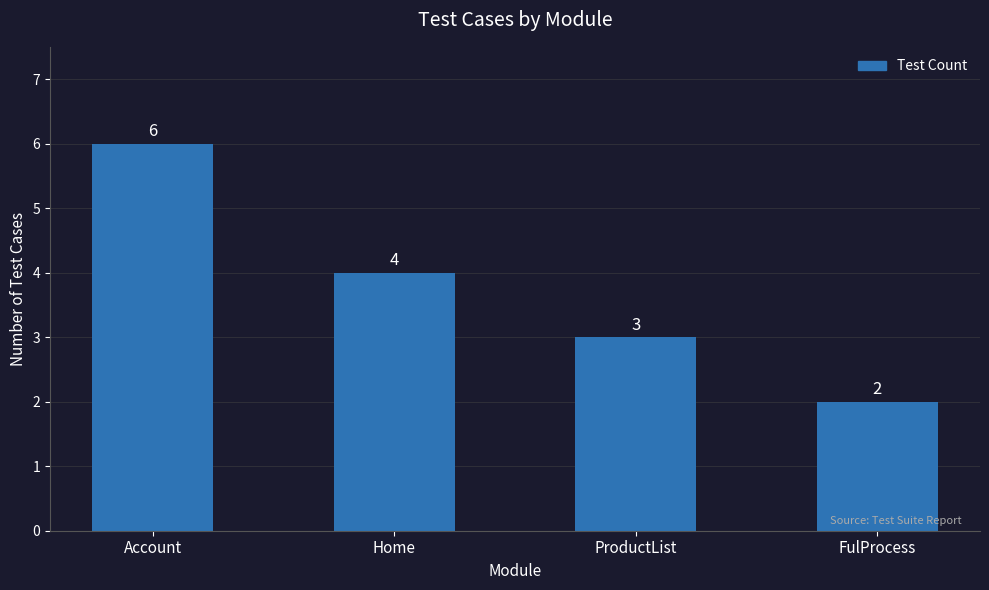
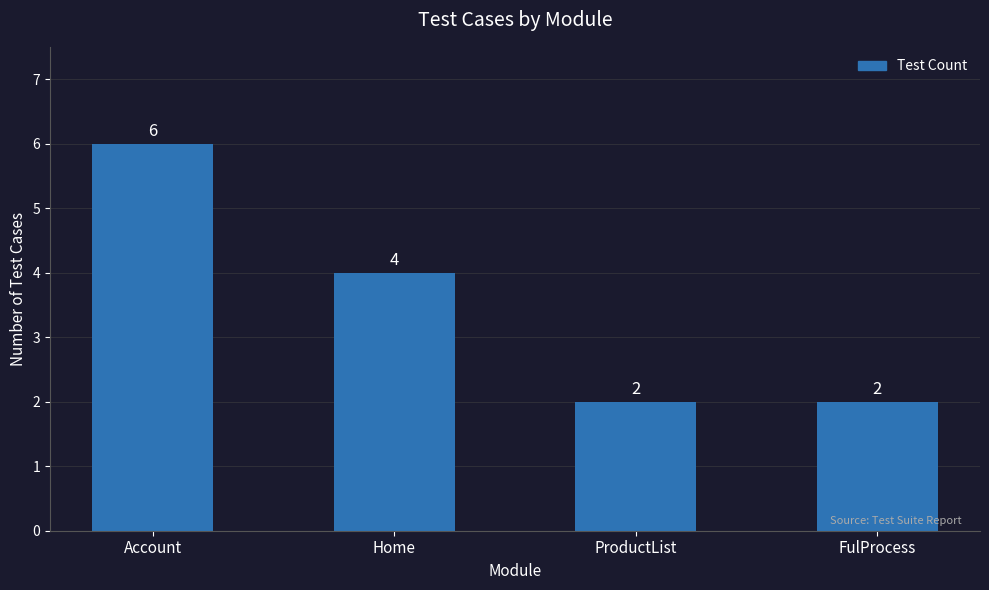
  {
    "Account": 6,
    "Home": 4,
-   "ProductList": 3,
+   "ProductList": 2,
    "FulProcess": 2
  }
